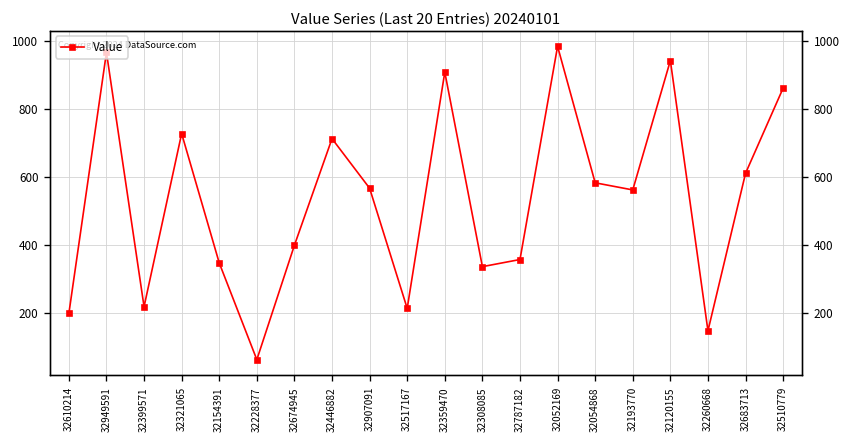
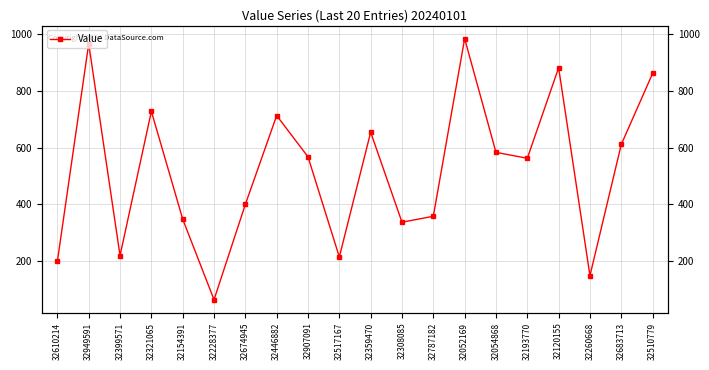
  {
    "32610214": 200,
    "32399571": 220,
    "32321065": 730,
    "32154391": 350,
    "32228377": 60,
    "32674945": 400,
    "32446882": 710,
    "32907091": 570,
    "32517167": 210,
-   "32359470": 910,
+   "32359470": 650,
    "32308085": 340,
    "32787182": 360,
    "32052169": 990,
    "32054868": 580,
    "32193770": 560,
-   "32120155": 940,
+   "32120155": 880,
    "32260668": 150,
    "32683713": 610,
    "32510779": 860
  }
